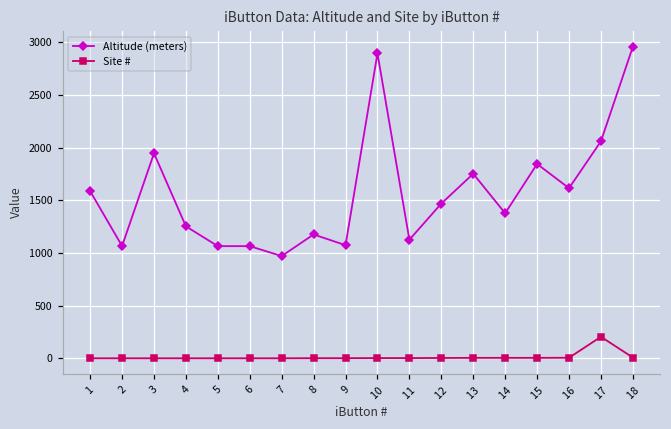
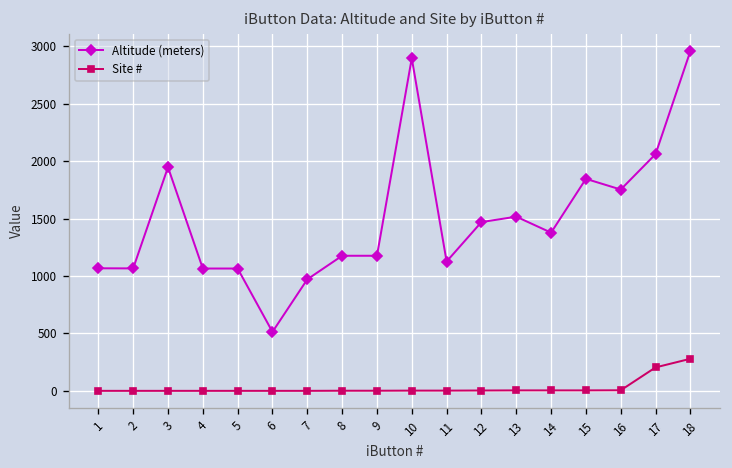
  {
    "Altitude (meters)": {
-     "1": 1600,
+     "1": 1100,
      "2": 1100,
      "3": 1900,
-     "4": 1300,
+     "4": 1100,
      "5": 1100,
-     "6": 1100,
+     "6": 500,
      "7": 1000,
      "8": 1200,
-     "9": 1100,
+     "9": 1200,
      "10": 2900,
      "11": 1100,
      "12": 1500,
-     "13": 1800,
+     "13": 1500,
      "14": 1400,
      "15": 1800,
-     "16": 1600,
+     "16": 1800,
      "17": 2100,
      "18": 3000
    },
    "Site #": {
      "1": 0,
      "2": 0,
      "3": 0,
      "4": 0,
      "5": 0,
      "6": 0,
      "7": 0,
      "8": 0,
      "9": 0,
      "10": 0,
      "11": 0,
      "12": 0,
      "13": 0,
      "14": 0,
      "15": 0,
      "16": 0,
      "17": 200,
-     "18": 0
+     "18": 300
    }
  }
